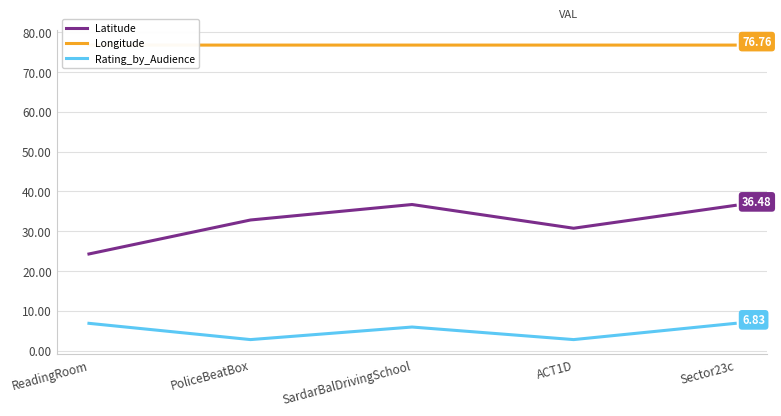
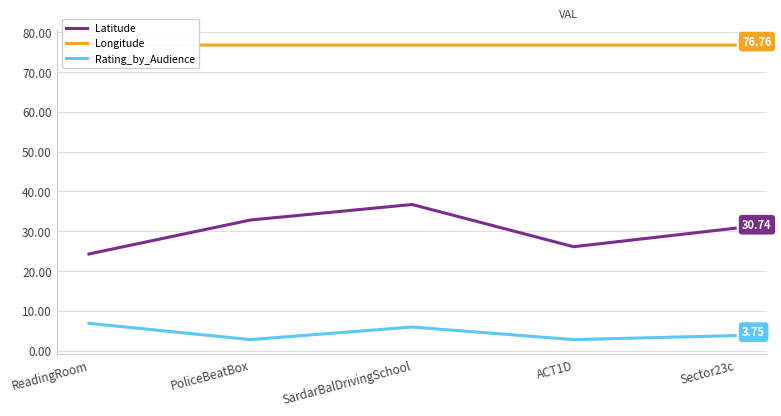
  {
    "Latitude": {
-     "ACT1D": 31,
-     "Sector23c": 36.48
+     "ACT1D": 26,
+     "Sector23c": 30.74
    },
    "Longitude": {
      "PoliceBeatBox": 77,
      "SardarBalDrivingSchool": 77,
      "ACT1D": 77
    },
    "Rating_by_Audience": {
-     "Sector23c": 6.83
+     "Sector23c": 3.75
    }
  }
